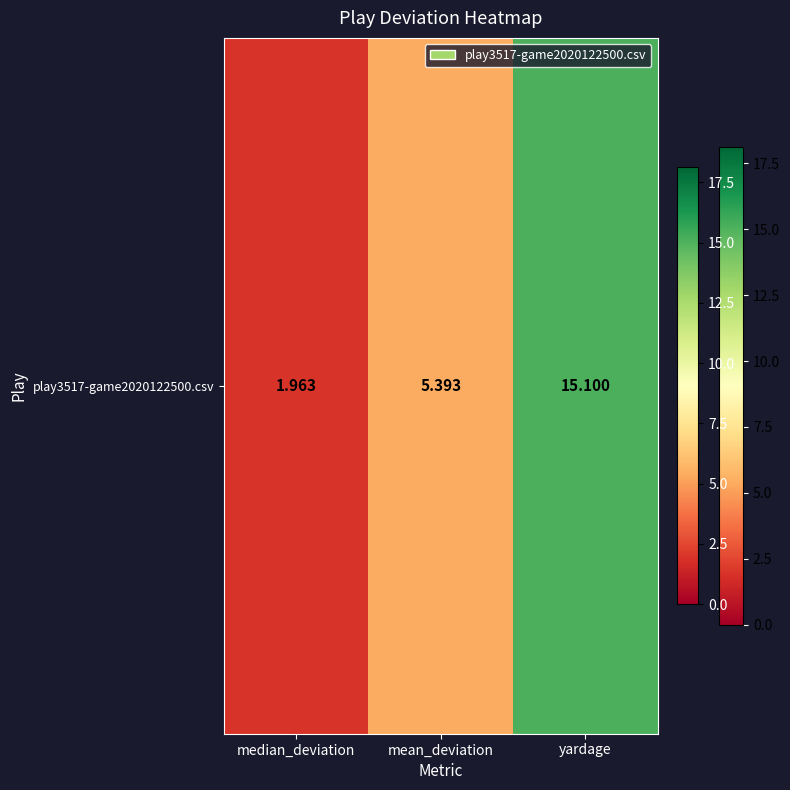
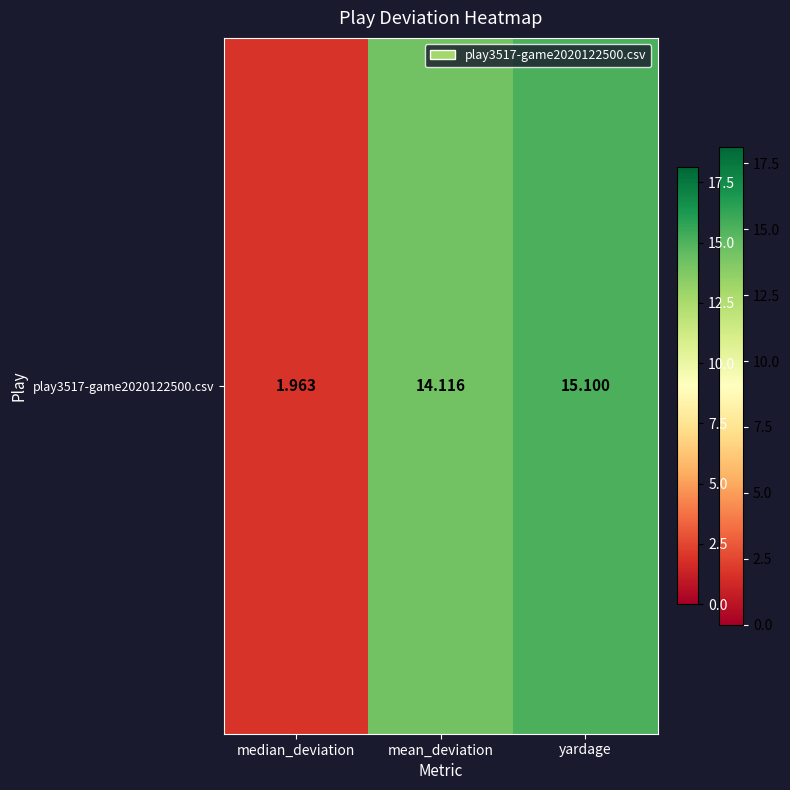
  {
    "play3517-game2020122500.csv": {
      "median_deviation": 1.963,
-     "mean_deviation": 5.393,
+     "mean_deviation": 14.116,
      "yardage": 15.100
    }
  }
